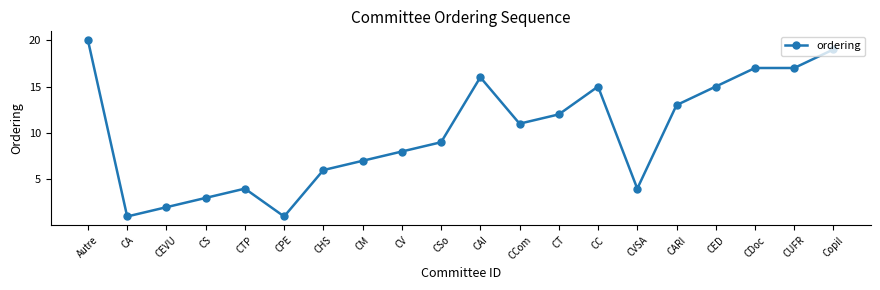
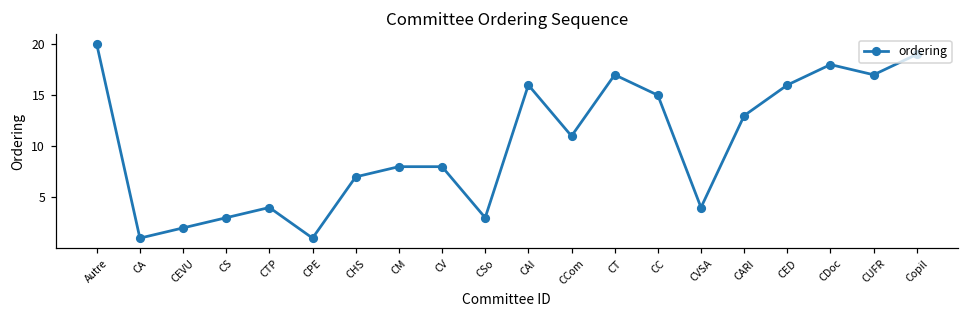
  {
    "Autre": 20,
    "CA": 1,
    "CEVU": 2,
    "CS": 3,
    "CTP": 4,
    "CPE": 1,
-   "CHS": 6,
-   "CM": 7,
+   "CHS": 7,
+   "CM": 8,
    "CV": 8,
-   "CSo": 9,
+   "CSo": 3,
    "CAI": 16,
    "CCom": 11,
-   "CT": 12,
+   "CT": 17,
    "CC": 15,
    "CVSA": 4,
    "CARI": 13,
-   "CED": 15,
-   "CDoc": 17,
+   "CED": 16,
+   "CDoc": 18,
    "CUFR": 17
  }
